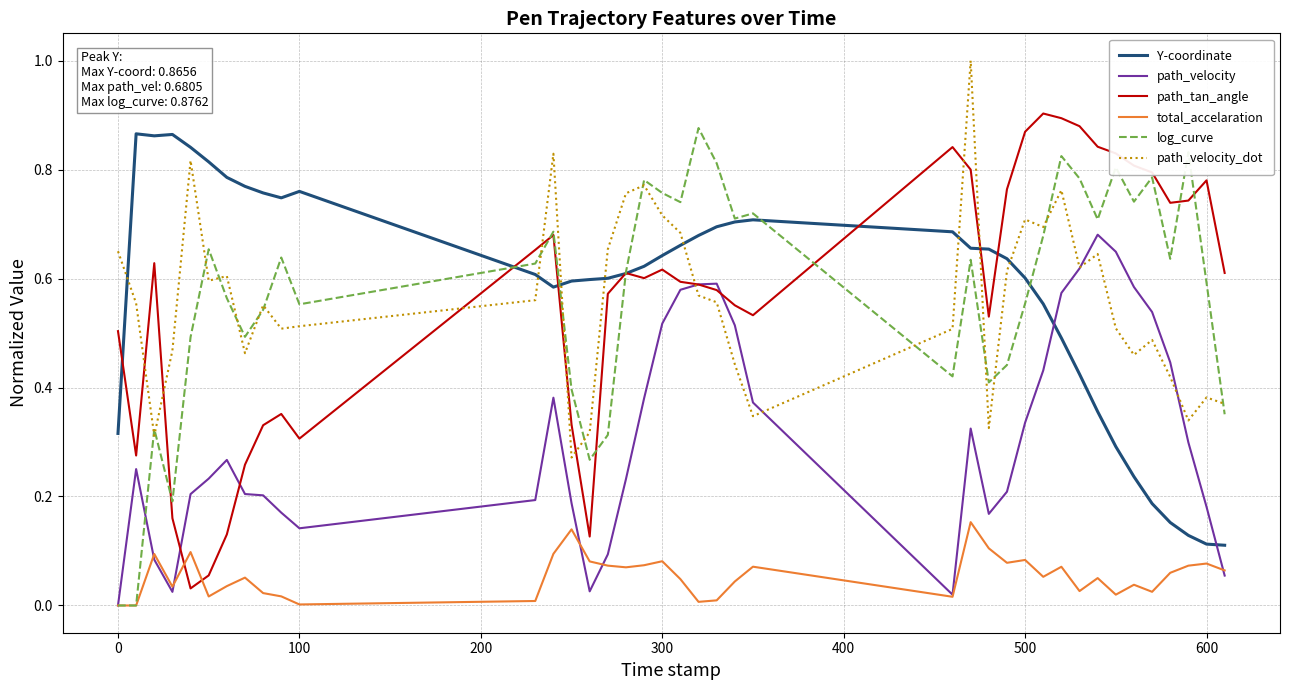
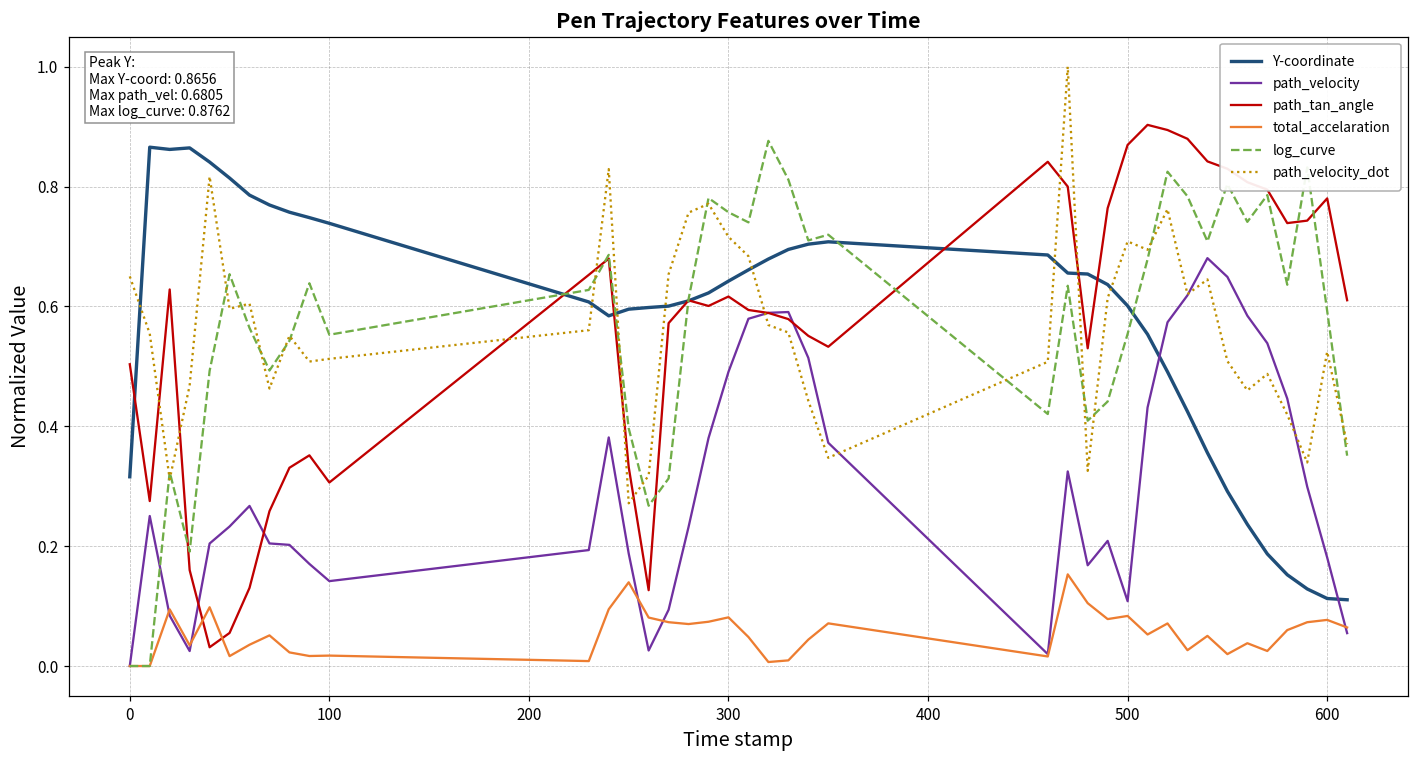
  {
    "Y-coordinate": {
      "0": 0.32,
-     "100": 0.76,
+     "100": 0.74,
      "300": 0.64,
      "500": 0.60,
      "600": 0.11
    },
    "path_velocity": {
      "100": 0.14,
-     "300": 0.52,
-     "500": 0.34,
+     "300": 0.49,
+     "500": 0.11,
      "600": 0.18
    },
    "path_tan_angle": {
      "0": 0.50,
      "100": 0.31,
      "300": 0.62,
      "500": 0.87,
      "600": 0.78
    },
    "total_accelaration": {
-     "100": 0.00,
+     "100": 0.02,
      "300": 0.08,
      "500": 0.08,
      "600": 0.08
    },
    "log_curve": {
      "100": 0.55,
      "300": 0.76,
      "500": 0.55,
      "600": 0.59
    },
    "path_velocity_dot": {
      "0": 0.65,
      "100": 0.51,
      "300": 0.72,
      "500": 0.71,
-     "600": 0.38
+     "600": 0.52
    }
  }
